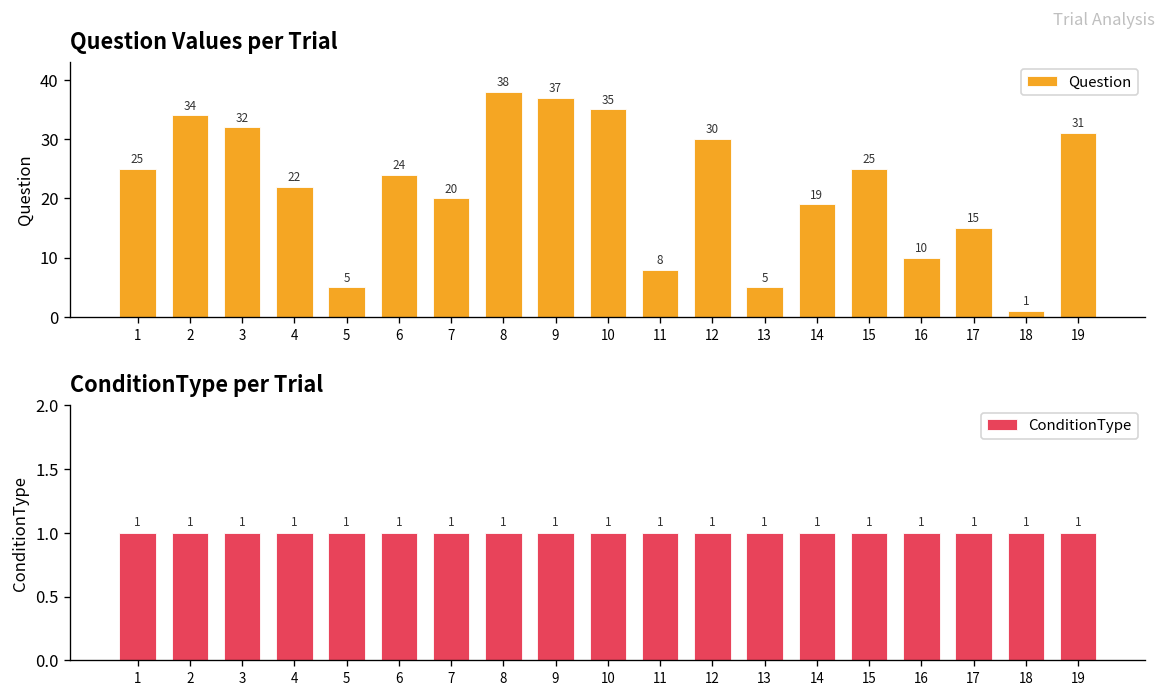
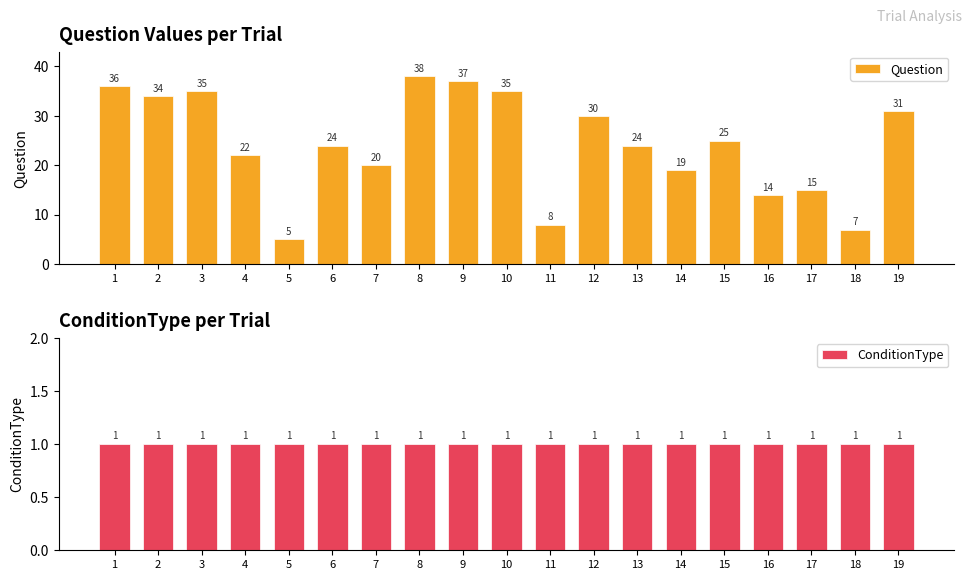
  {
    "Question Values per Trial": {
-     "1": 25,
+     "1": 36,
      "2": 34,
-     "3": 32,
+     "3": 35,
      "4": 22,
      "5": 5,
      "6": 24,
      "7": 20,
      "8": 38,
      "9": 37,
      "10": 35,
      "11": 8,
      "12": 30,
-     "13": 5,
+     "13": 24,
      "14": 19,
      "15": 25,
-     "16": 10,
+     "16": 14,
      "17": 15,
-     "18": 1,
+     "18": 7,
      "19": 31
    },
    "ConditionType per Trial": {
      "1": 1,
      "2": 1,
      "3": 1,
      "4": 1,
      "5": 1,
      "6": 1,
      "7": 1,
      "8": 1,
      "9": 1,
      "10": 1,
      "11": 1,
      "12": 1,
      "13": 1,
      "14": 1,
      "15": 1,
      "16": 1,
      "17": 1,
      "18": 1,
      "19": 1
    }
  }
